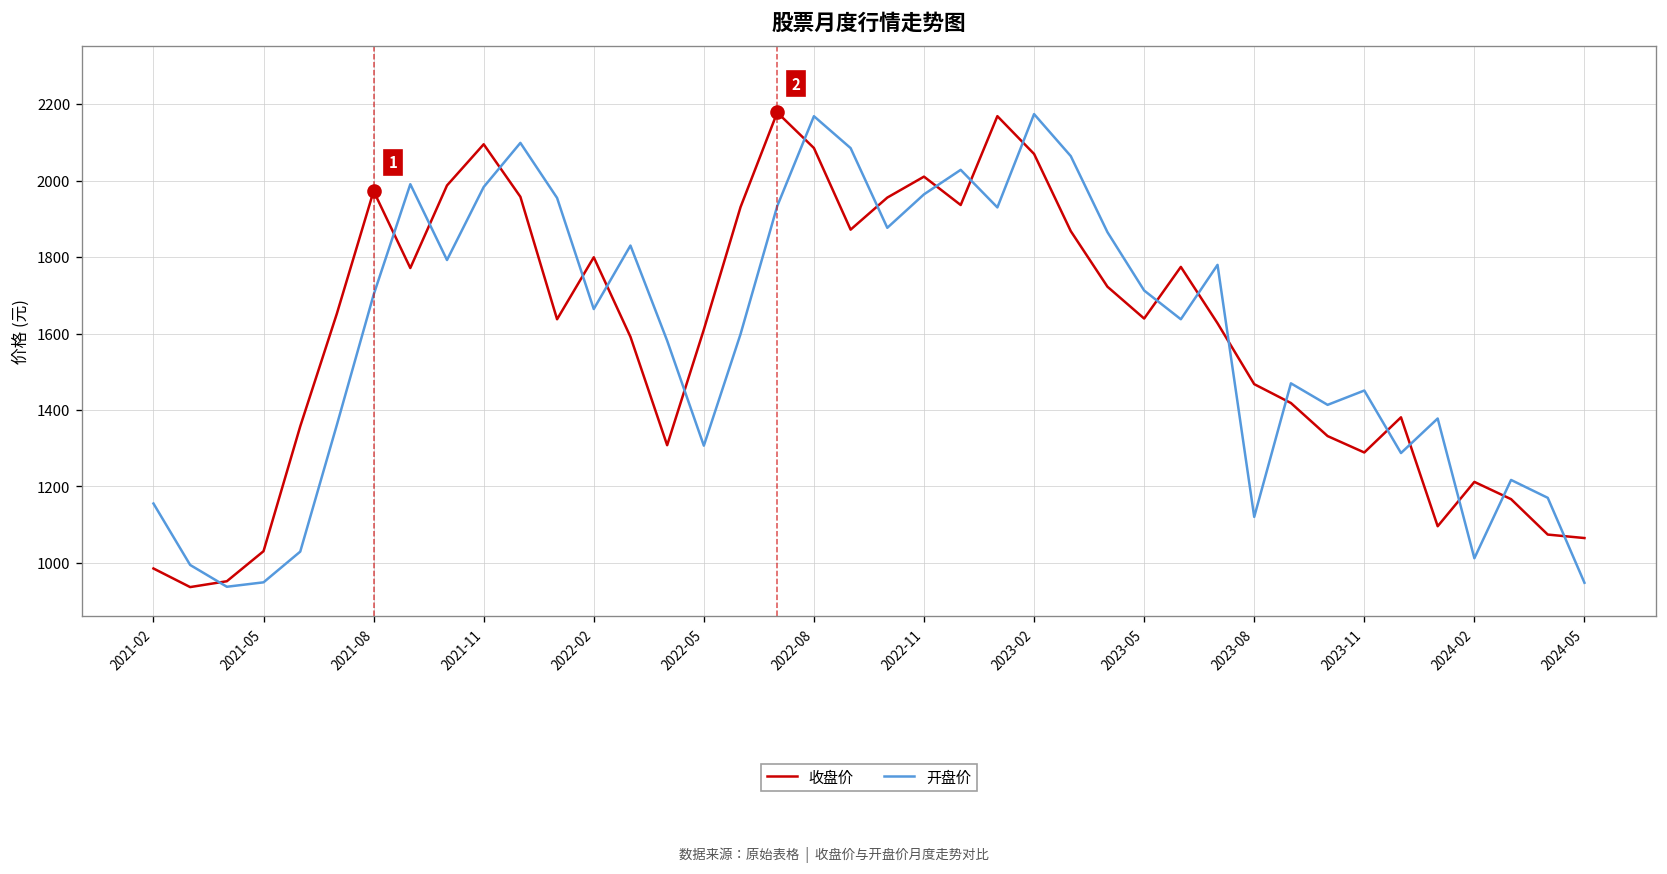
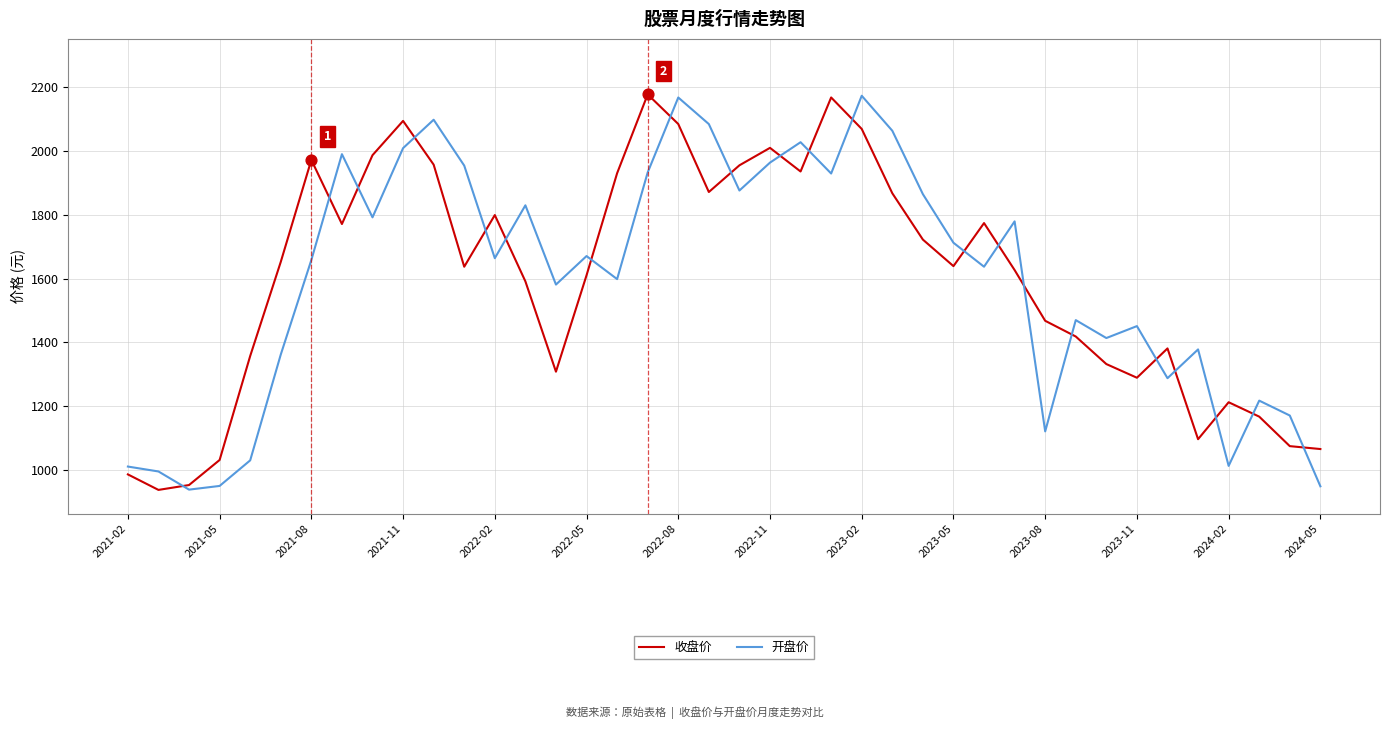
  {
    "开盘价": {
-     "2021-02": 1160,
+     "2021-02": 1010,
      "2021-05": 950,
-     "2021-08": 1700,
-     "2021-11": 1980,
+     "2021-08": 1660,
+     "2021-11": 2010,
      "2022-02": 1660,
-     "2022-05": 1310,
+     "2022-05": 1670,
      "2022-08": 2170,
      "2022-11": 1960,
      "2023-02": 2170,
      "2023-05": 1710,
      "2023-08": 1120,
      "2023-11": 1450,
      "2024-02": 1010,
      "2024-05": 950
    }
  }
